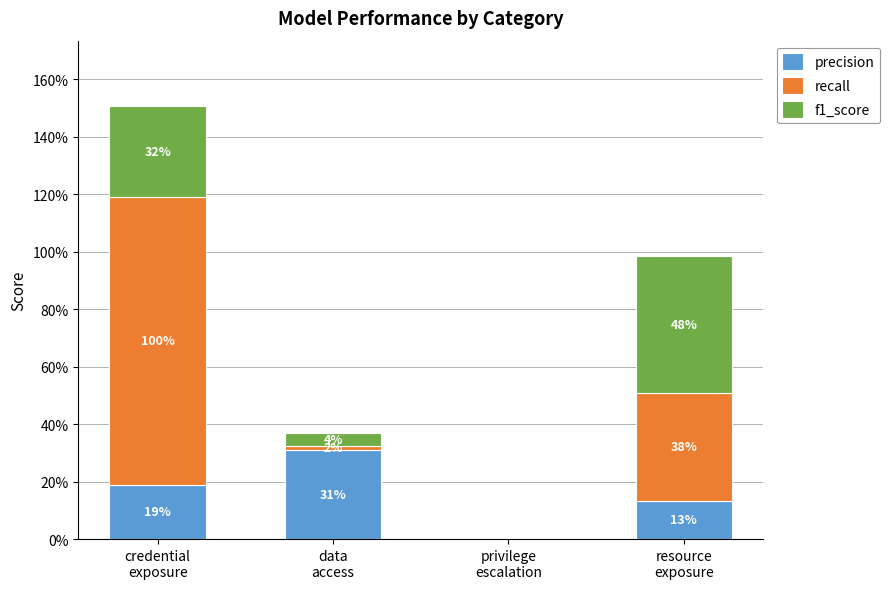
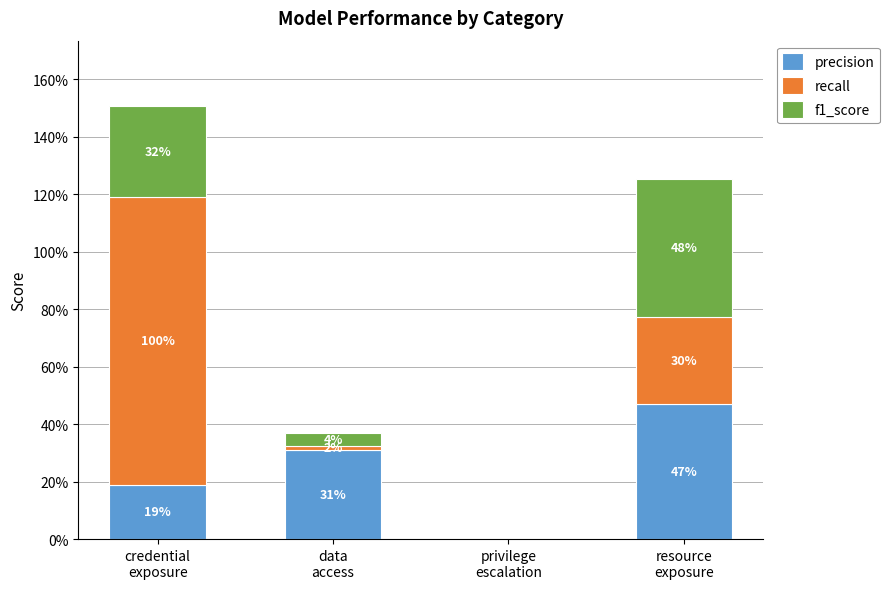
  {
    "precision": {
      "credential exposure": "19%",
      "data access": "31%",
-     "resource exposure": "13%"
+     "resource exposure": "47%"
    },
    "recall": {
      "credential exposure": "100%",
-     "resource exposure": "38%"
+     "resource exposure": "30%"
    },
    "f1_score": {
      "credential exposure": "32%",
      "resource exposure": "48%"
    }
  }
